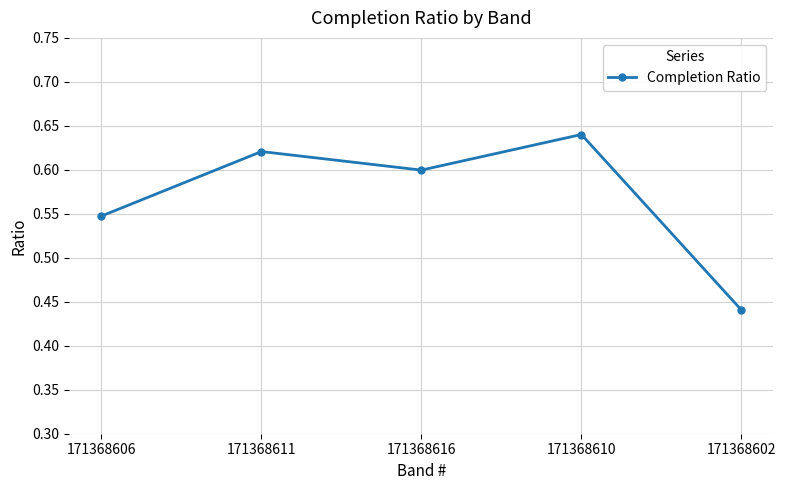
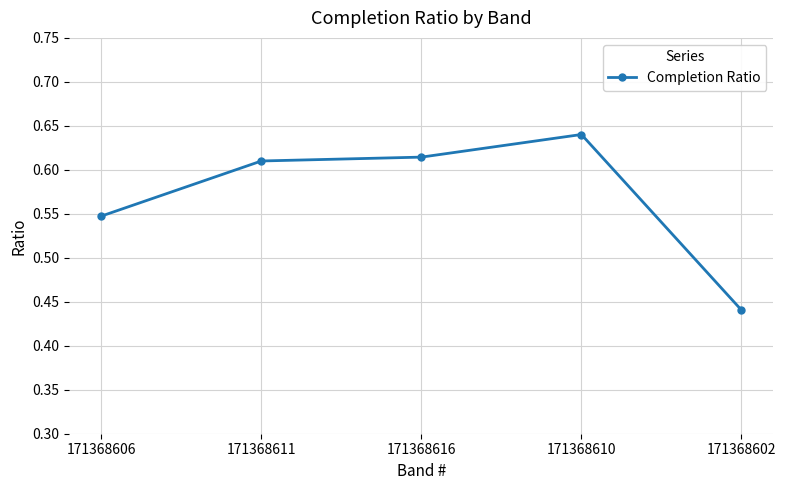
  {
    "171368606": 0.55,
-   "171368611": 0.62,
-   "171368616": 0.60,
+   "171368611": 0.61,
+   "171368616": 0.61,
    "171368610": 0.64,
    "171368602": 0.44
  }
